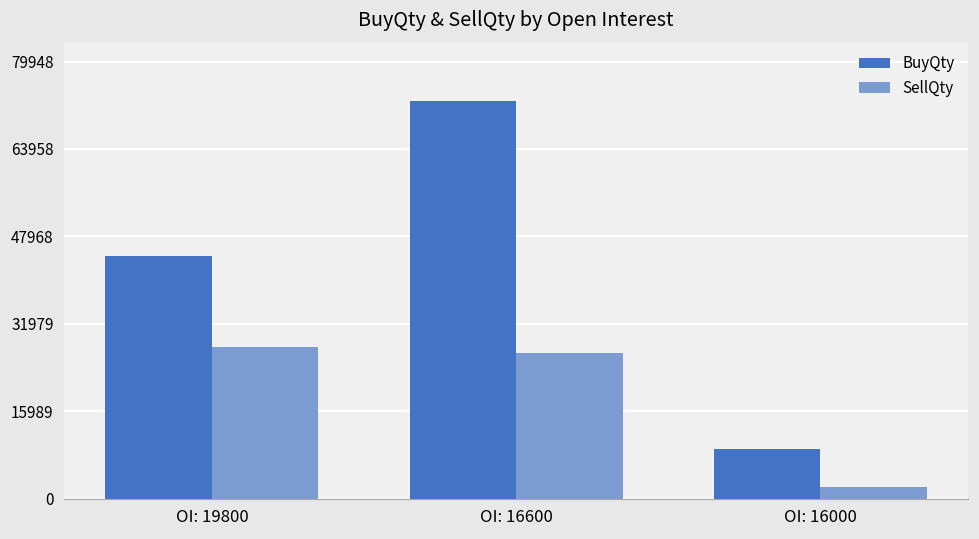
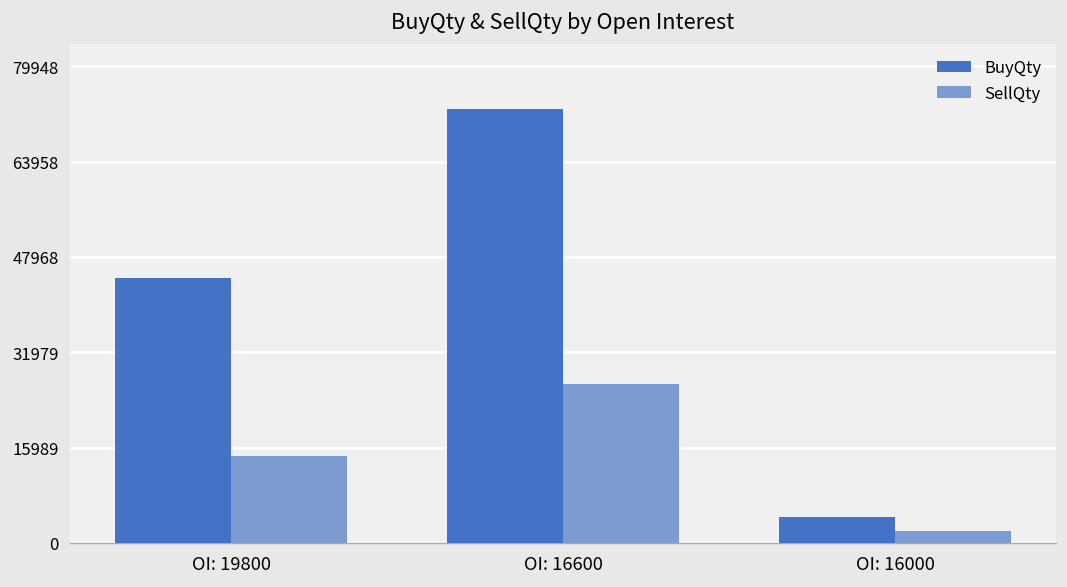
  {
    "BuyQty": {
      "OI: 19800": 44000,
      "OI: 16600": 73000,
-     "OI: 16000": 9000
+     "OI: 16000": 4000
    },
    "SellQty": {
-     "OI: 19800": 28000,
+     "OI: 19800": 15000,
      "OI: 16600": 27000,
      "OI: 16000": 2000
    }
  }
